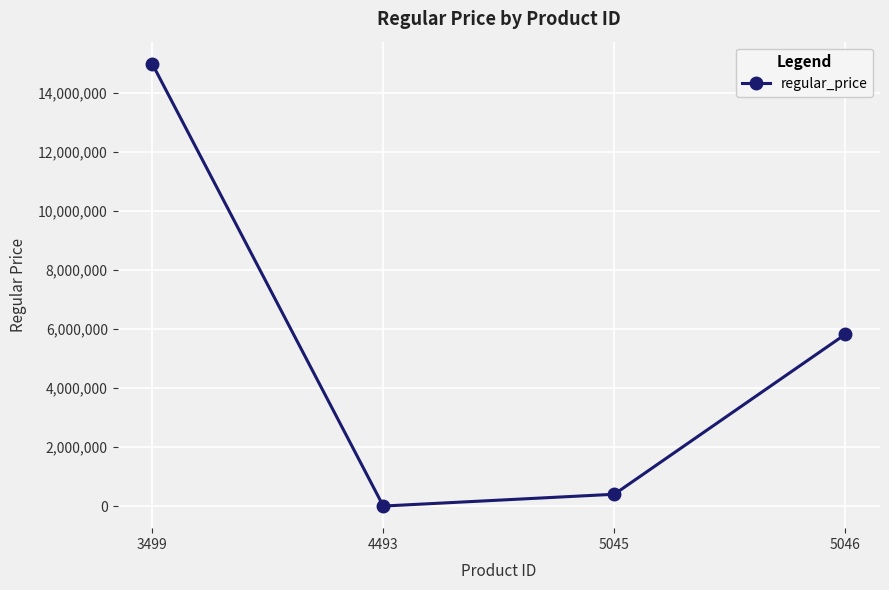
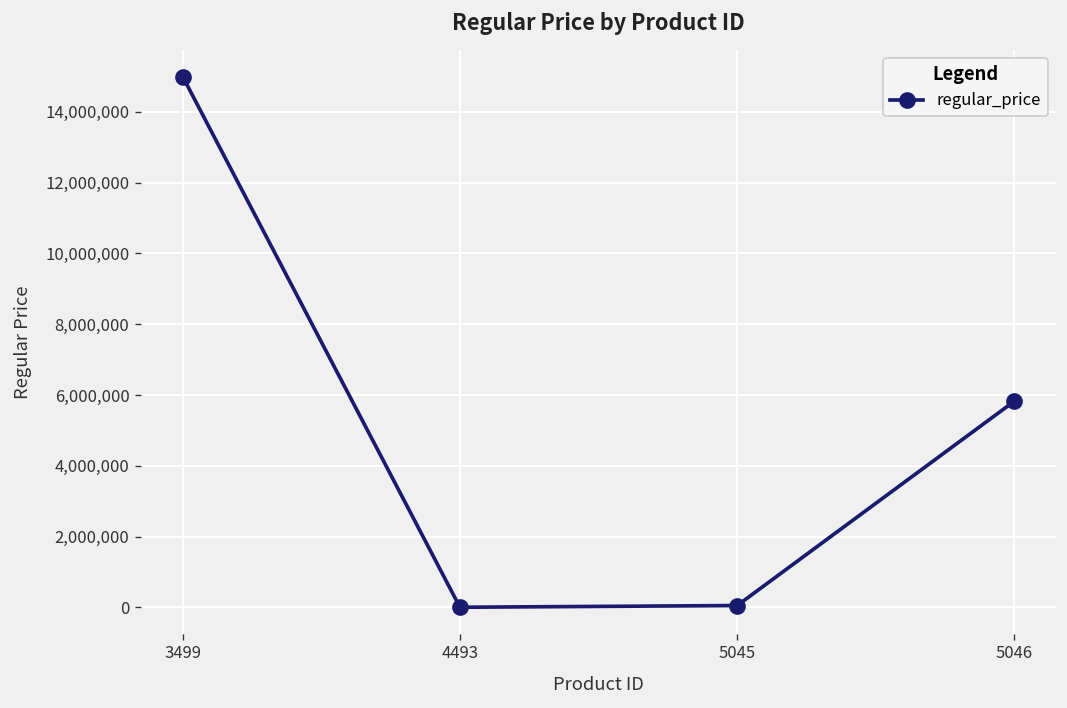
  {
    "3499": "15,000,000",
    "4493": "0",
-   "5045": "400,000",
+   "5045": "0",
    "5046": "5,800,000"
  }
